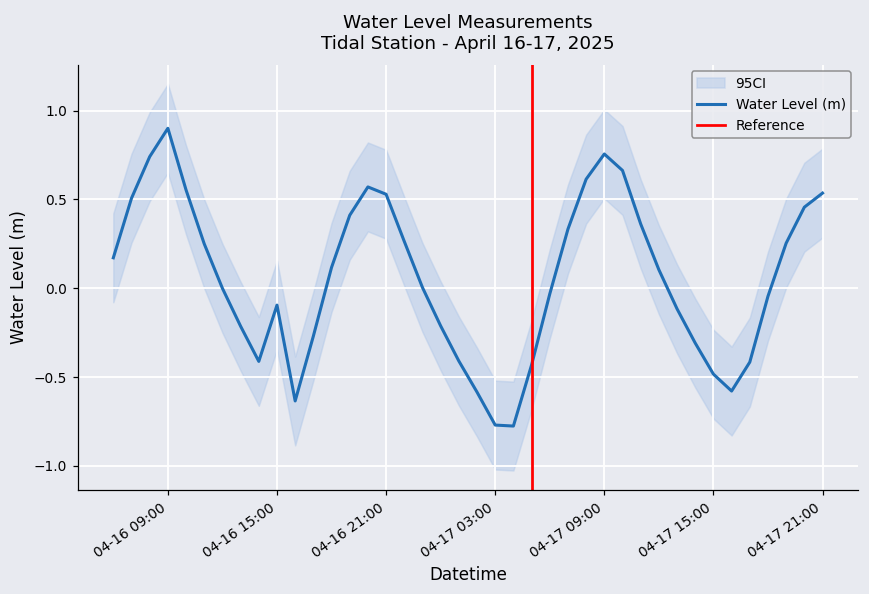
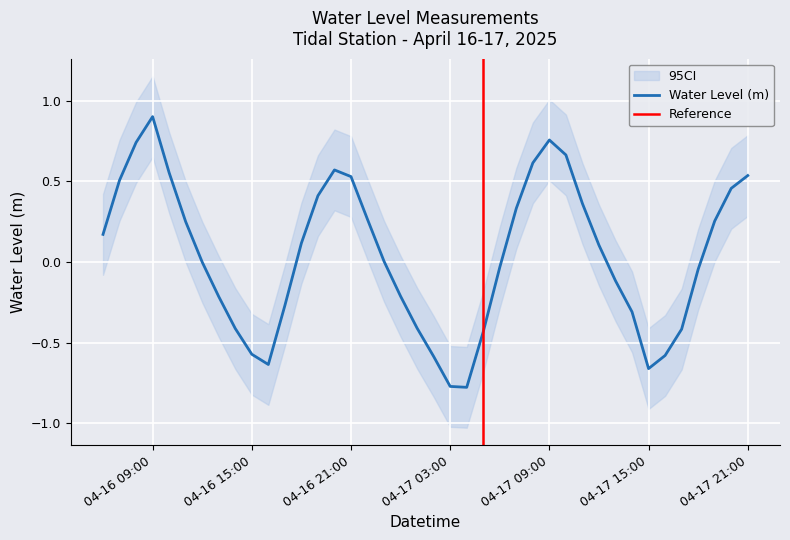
  {
    "Water Level (m)": {
      "04-16 09:00": 0.90,
-     "04-16 15:00": -0.10,
+     "04-16 15:00": -0.57,
      "04-16 21:00": 0.53,
      "04-17 03:00": -0.77,
      "04-17 09:00": 0.76,
-     "04-17 15:00": -0.48,
+     "04-17 15:00": -0.66,
      "04-17 21:00": 0.54
    }
  }
